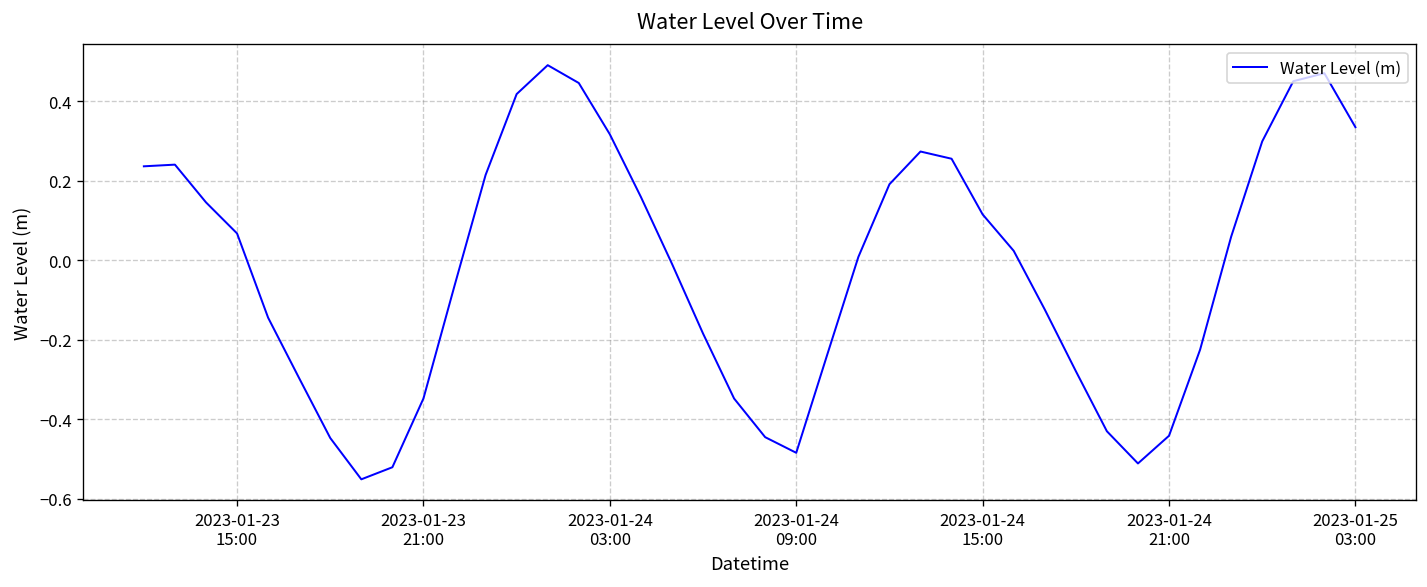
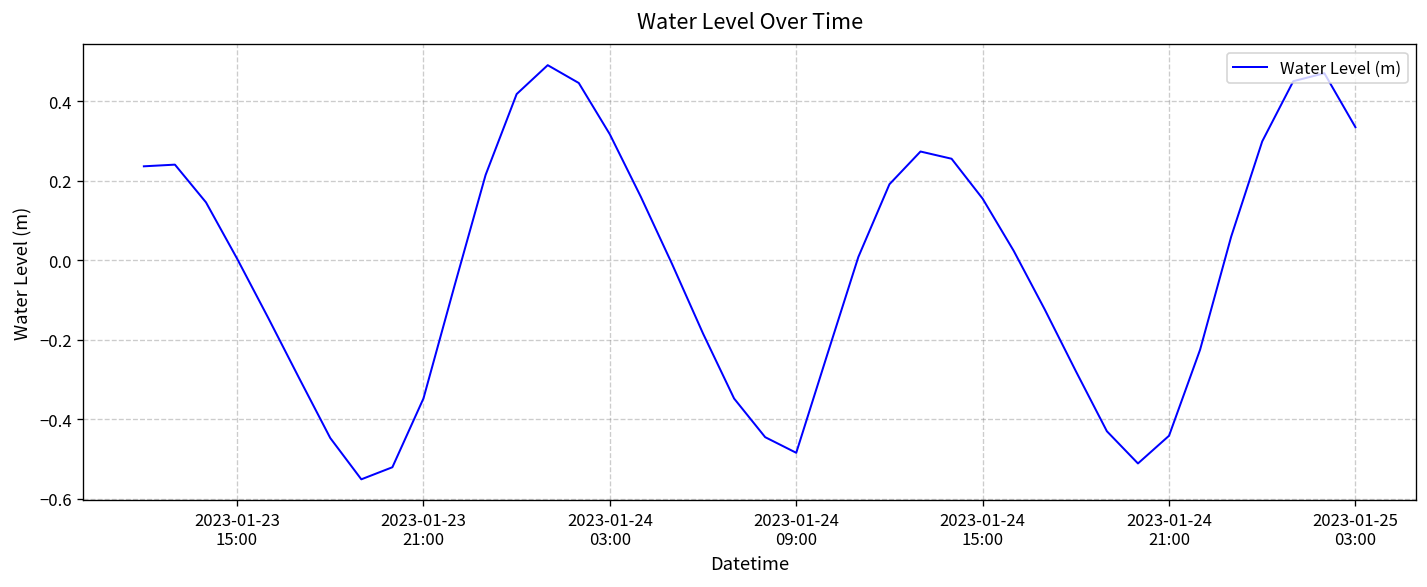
  {
-   "2023-01-23 15:00": 0.07,
+   "2023-01-23 15:00": 0.00,
    "2023-01-23 21:00": -0.35,
    "2023-01-24 03:00": 0.32,
    "2023-01-24 09:00": -0.48,
-   "2023-01-24 15:00": 0.12,
+   "2023-01-24 15:00": 0.15,
    "2023-01-24 21:00": -0.44,
    "2023-01-25 03:00": 0.33
  }
